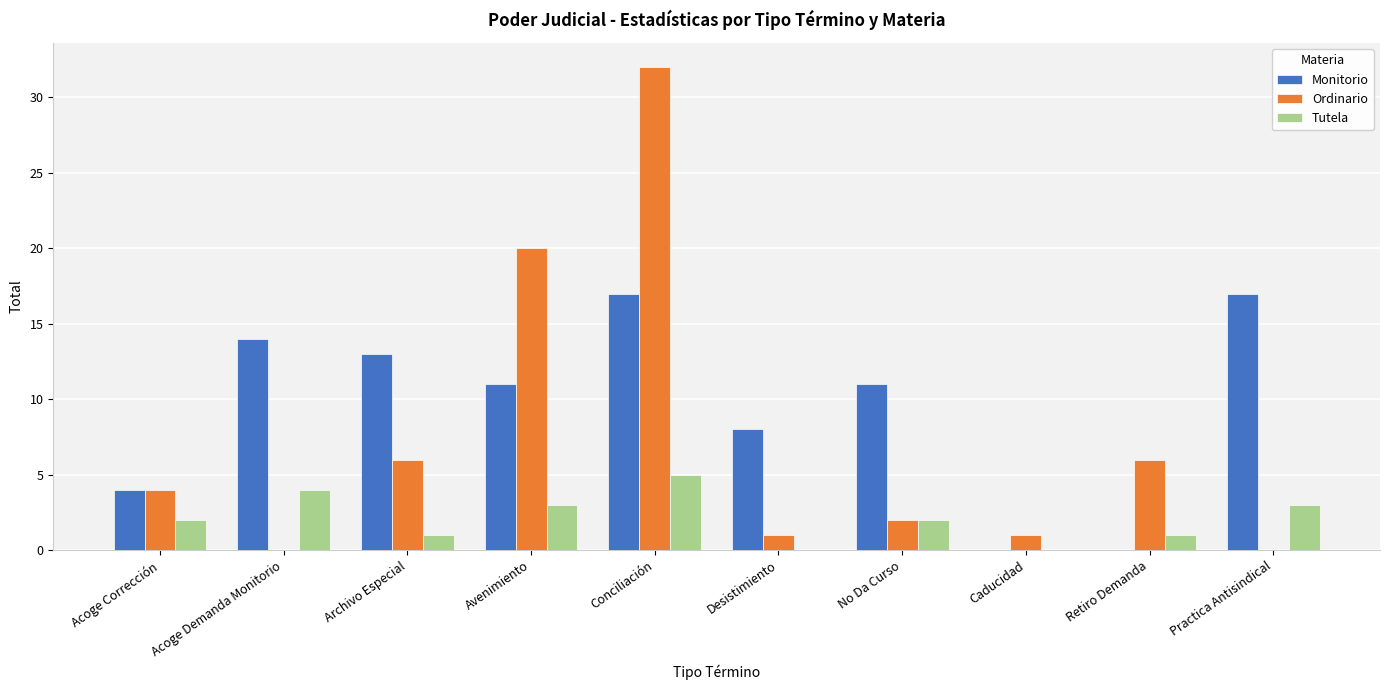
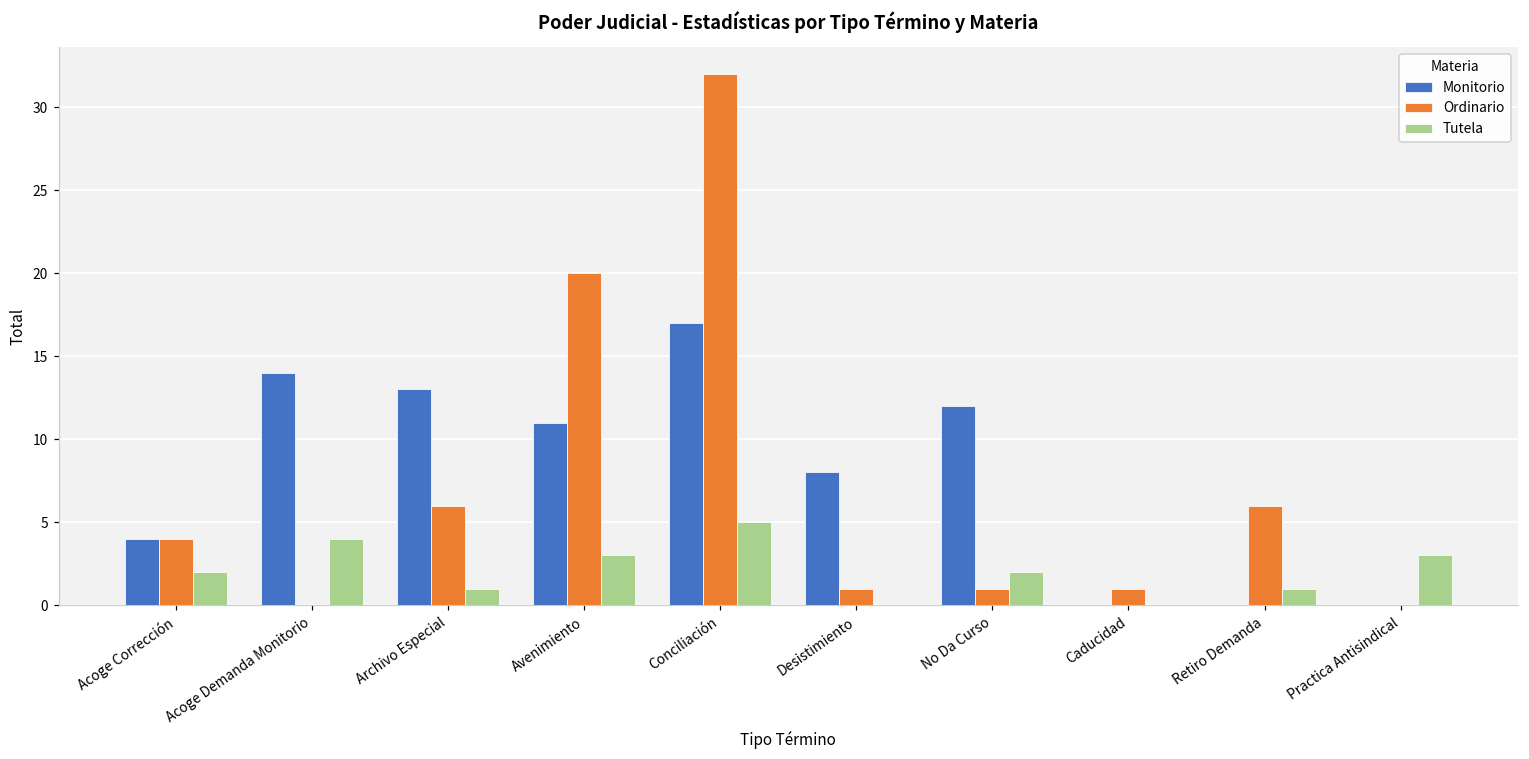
  {
    "Monitorio": {
      "Acoge Corrección": 4,
      "Acoge Demanda Monitorio": 14,
      "Archivo Especial": 13,
      "Avenimiento": 11,
      "Conciliación": 17,
      "Desistimiento": 8,
-     "No Da Curso": 11,
+     "No Da Curso": 12,
      "Caducidad": 0,
      "Retiro Demanda": 0,
-     "Practica Antisindical": 17
+     "Practica Antisindical": 0
    },
    "Ordinario": {
      "Acoge Corrección": 4,
      "Acoge Demanda Monitorio": 0,
      "Archivo Especial": 6,
      "Avenimiento": 20,
      "Conciliación": 32,
      "Desistimiento": 1,
-     "No Da Curso": 2,
+     "No Da Curso": 1,
      "Caducidad": 1,
      "Retiro Demanda": 6,
      "Practica Antisindical": 0
    },
    "Tutela": {
      "Acoge Corrección": 2,
      "Acoge Demanda Monitorio": 4,
      "Archivo Especial": 1,
      "Avenimiento": 3,
      "Conciliación": 5,
      "Desistimiento": 0,
      "No Da Curso": 2,
      "Caducidad": 0,
      "Retiro Demanda": 1,
      "Practica Antisindical": 3
    }
  }
